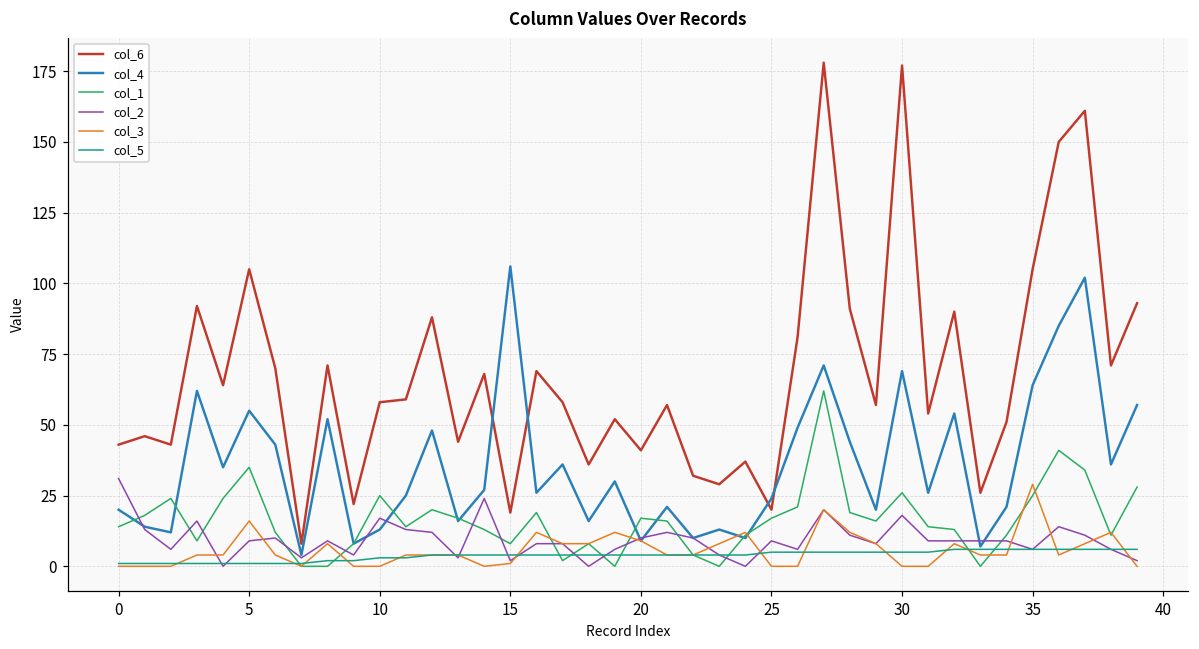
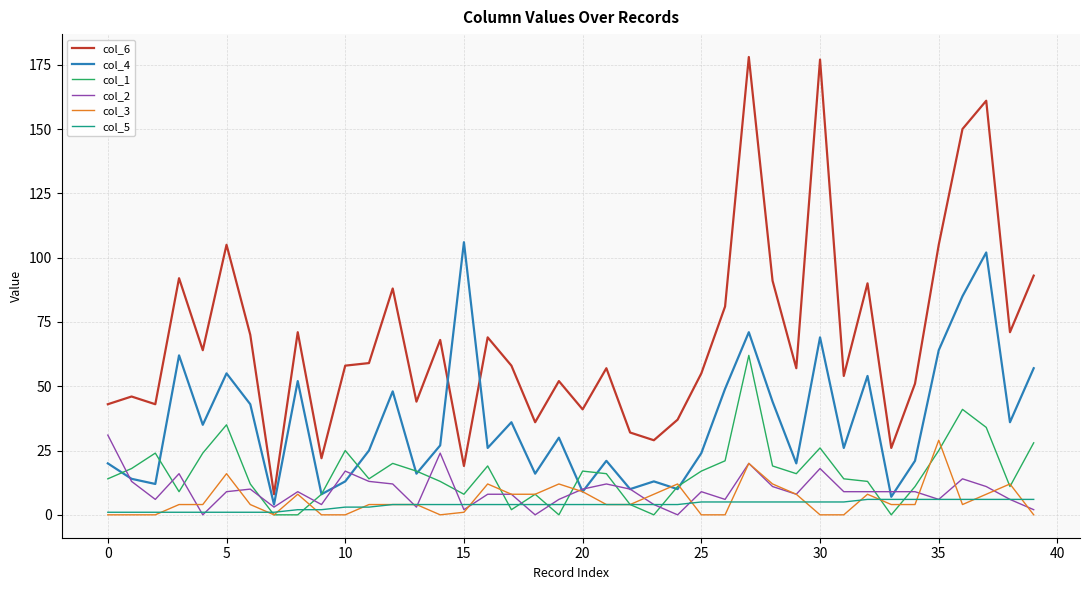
  {
    "col_6": {
      "0": 43,
      "5": 105,
      "10": 58,
      "15": 19,
      "20": 41,
-     "25": 20,
+     "25": 55,
      "30": 177,
      "35": 105
    },
    "col_4": {
      "0": 20,
      "5": 55,
      "10": 13,
      "15": 106,
      "25": 24,
      "30": 69,
      "35": 64
    },
    "col_2": {
      "0": 31,
      "5": 9,
      "10": 17,
      "15": 2,
      "20": 10,
      "25": 9,
      "30": 18
    },
    "col_3": {
      "5": 16,
      "10": 0,
      "15": 1,
      "25": 0,
      "30": 0,
      "35": 29
    }
  }
